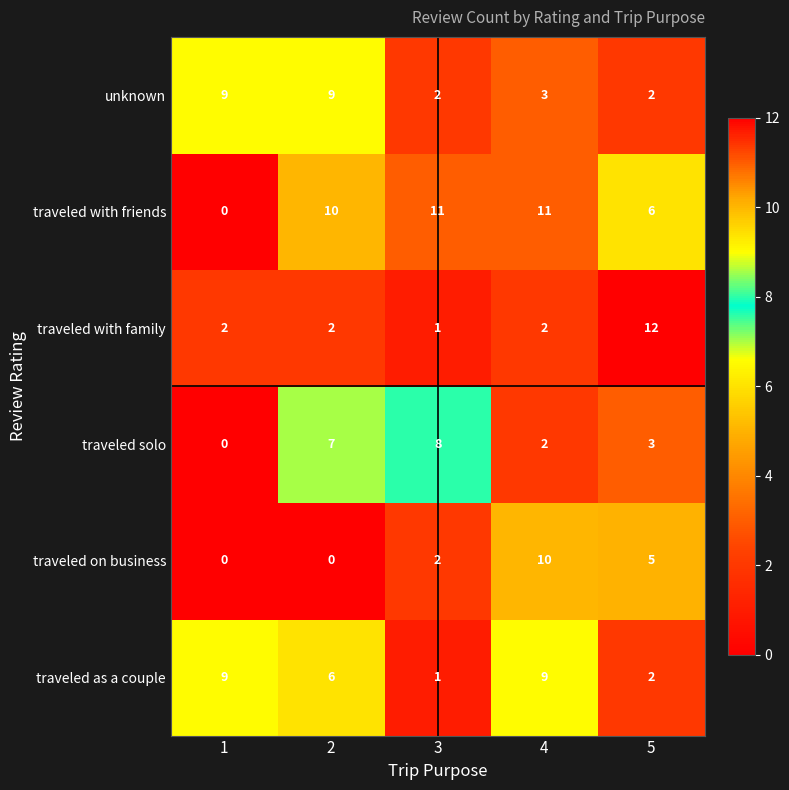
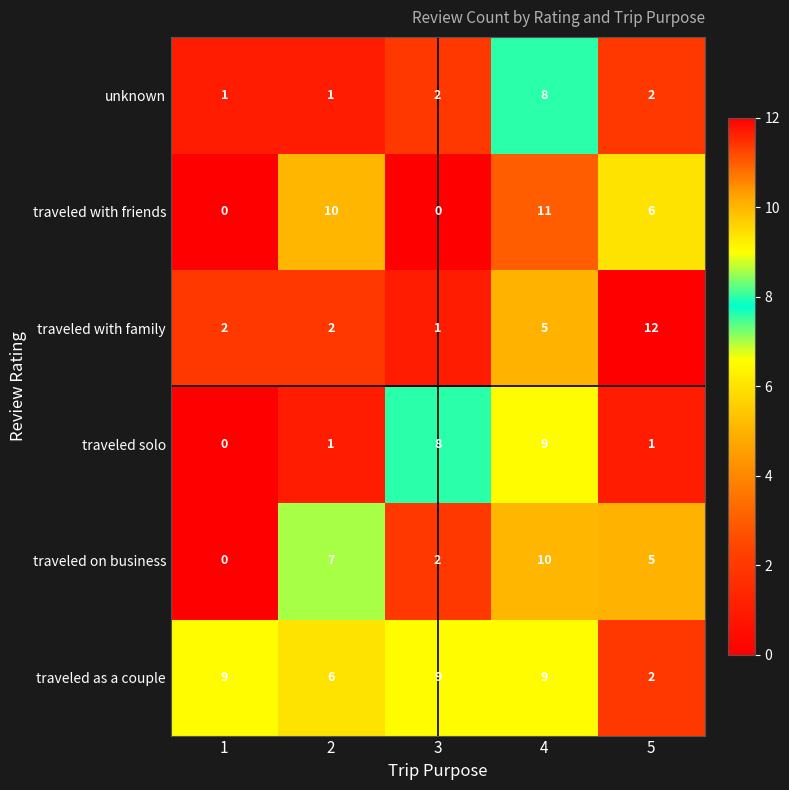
  {
    "unknown": {
-     "1": 9,
-     "2": 9,
+     "1": 1,
+     "2": 1,
      "3": 2,
-     "4": 3,
+     "4": 8,
      "5": 2
    },
    "traveled with friends": {
      "1": 0,
      "2": 10,
-     "3": 11,
+     "3": 0,
      "4": 11,
      "5": 6
    },
    "traveled with family": {
      "1": 2,
      "2": 2,
      "3": 1,
-     "4": 2,
+     "4": 5,
      "5": 12
    },
    "traveled solo": {
      "1": 0,
-     "2": 7,
+     "2": 1,
      "3": 8,
-     "4": 2,
-     "5": 3
+     "4": 9,
+     "5": 1
    },
    "traveled on business": {
      "1": 0,
-     "2": 0,
+     "2": 7,
      "3": 2,
      "4": 10,
      "5": 5
    },
    "traveled as a couple": {
      "1": 9,
      "2": 6,
-     "3": 1,
+     "3": 9,
      "4": 9,
      "5": 2
    }
  }
